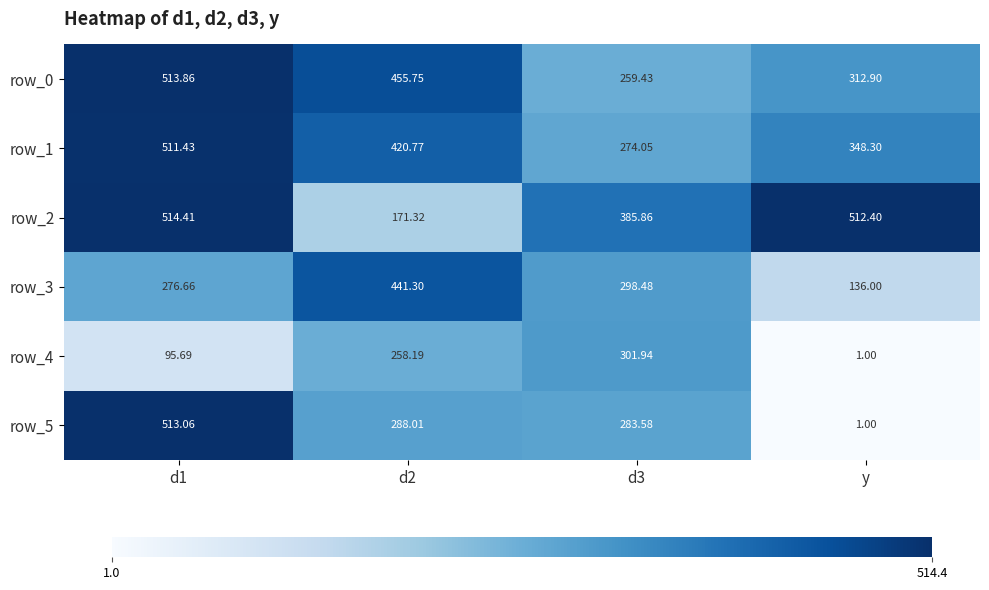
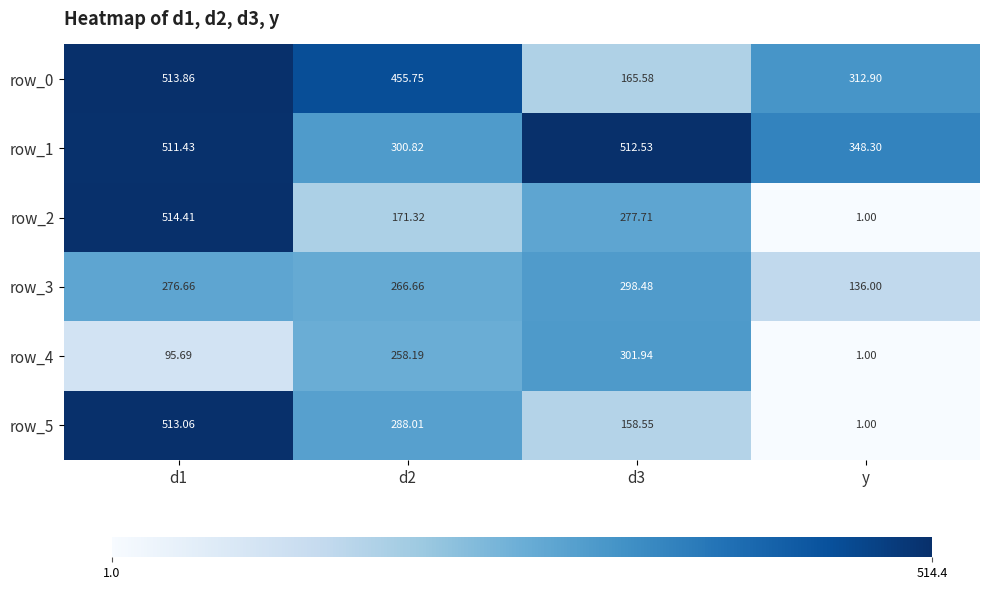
  {
    "row_0": {
      "d1": 513.86,
      "d2": 455.75,
-     "d3": 259.43,
+     "d3": 165.58,
      "y": 312.90
    },
    "row_1": {
      "d1": 511.43,
-     "d2": 420.77,
-     "d3": 274.05,
+     "d2": 300.82,
+     "d3": 512.53,
      "y": 348.30
    },
    "row_2": {
      "d1": 514.41,
      "d2": 171.32,
-     "d3": 385.86,
-     "y": 512.40
+     "d3": 277.71,
+     "y": 1.00
    },
    "row_3": {
      "d1": 276.66,
-     "d2": 441.30,
+     "d2": 266.66,
      "d3": 298.48,
      "y": 136.00
    },
    "row_4": {
      "d1": 95.69,
      "d2": 258.19,
      "d3": 301.94,
      "y": 1.00
    },
    "row_5": {
      "d1": 513.06,
      "d2": 288.01,
-     "d3": 283.58,
+     "d3": 158.55,
      "y": 1.00
    }
  }
